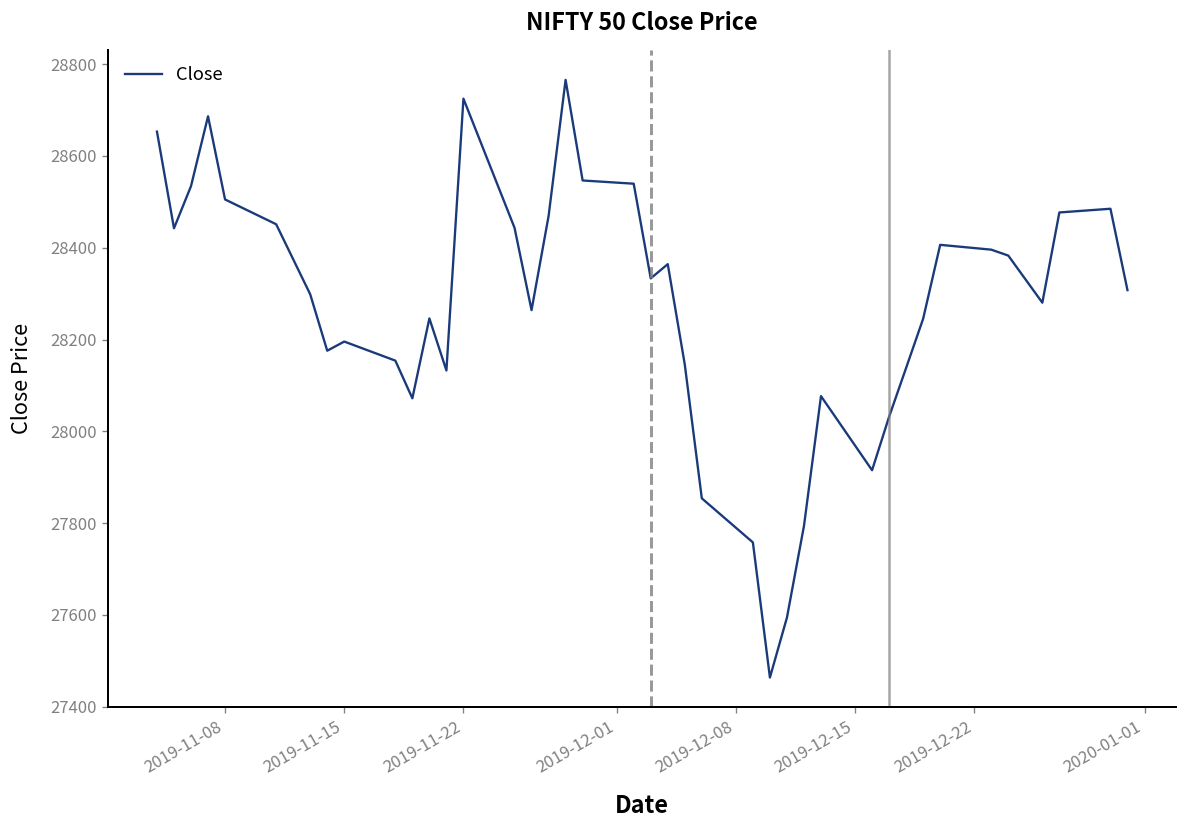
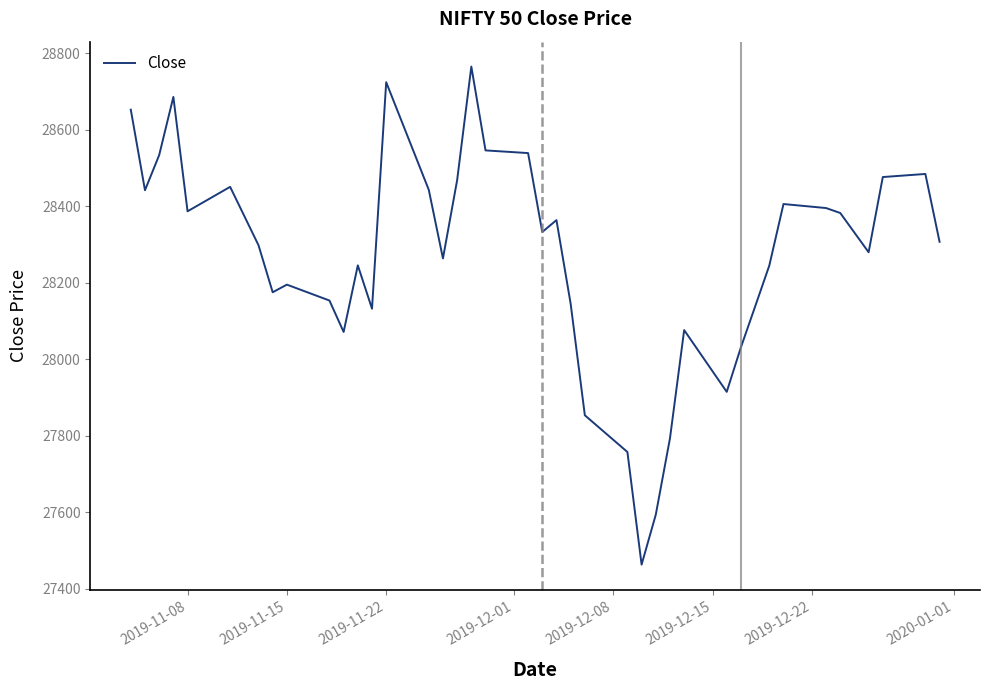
  {
-   "2019-11-08": 28510,
+   "2019-11-08": 28390,
    "2019-11-15": 28200,
    "2019-11-22": 28720
  }
